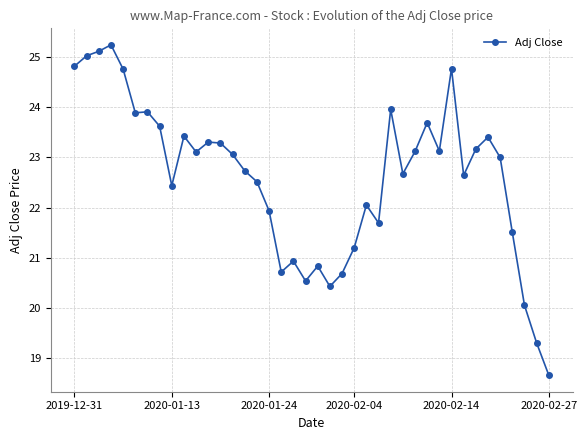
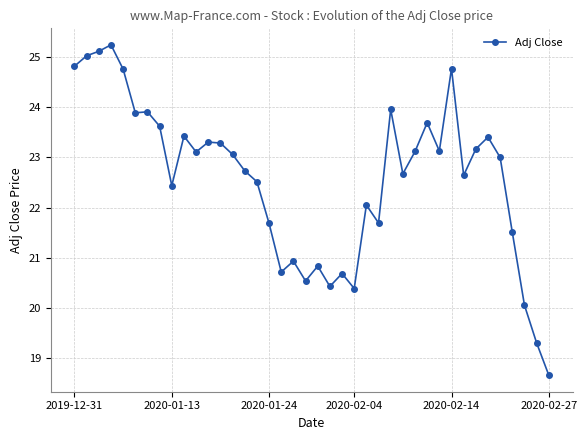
  {
    "2019-12-31": 24.8,
    "2020-01-13": 22.4,
-   "2020-01-24": 21.9,
-   "2020-02-04": 21.2,
+   "2020-01-24": 21.7,
+   "2020-02-04": 20.4,
    "2020-02-14": 24.8,
    "2020-02-27": 18.7
  }
